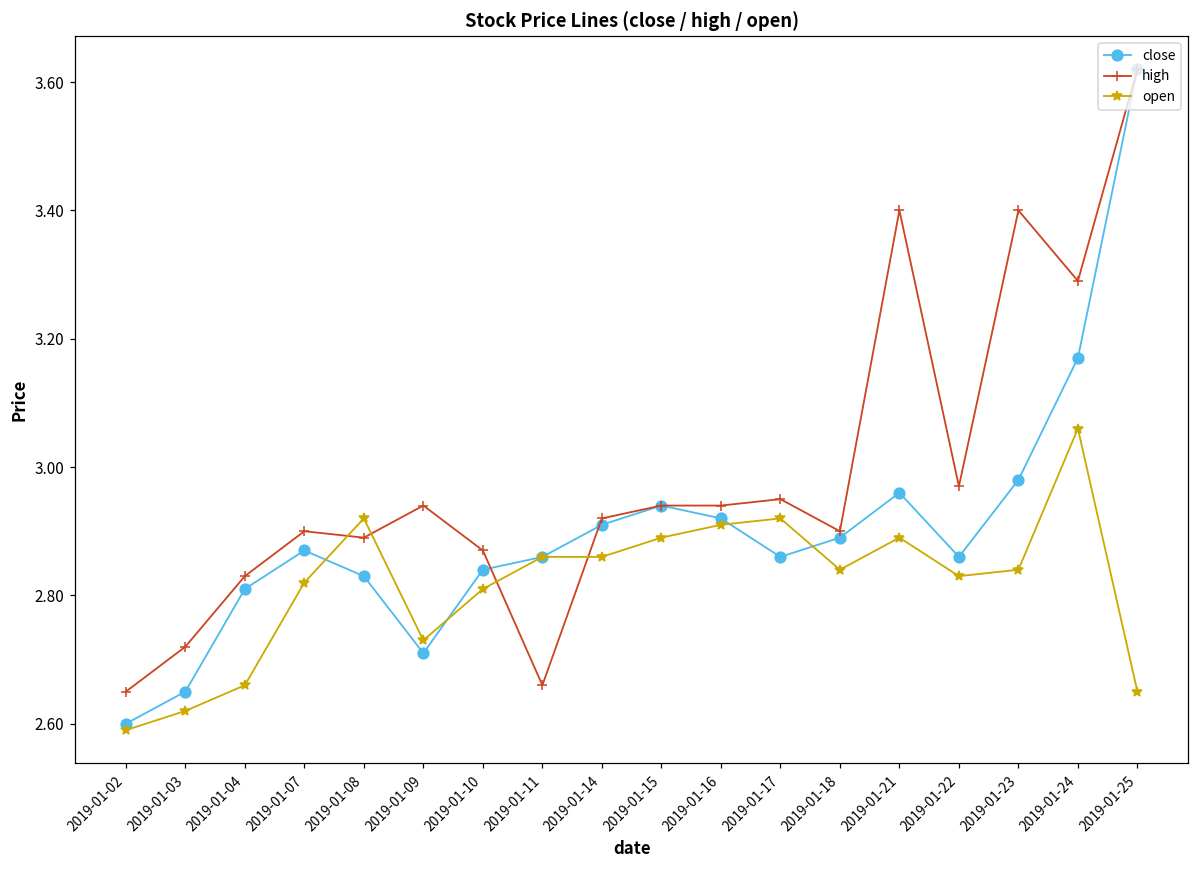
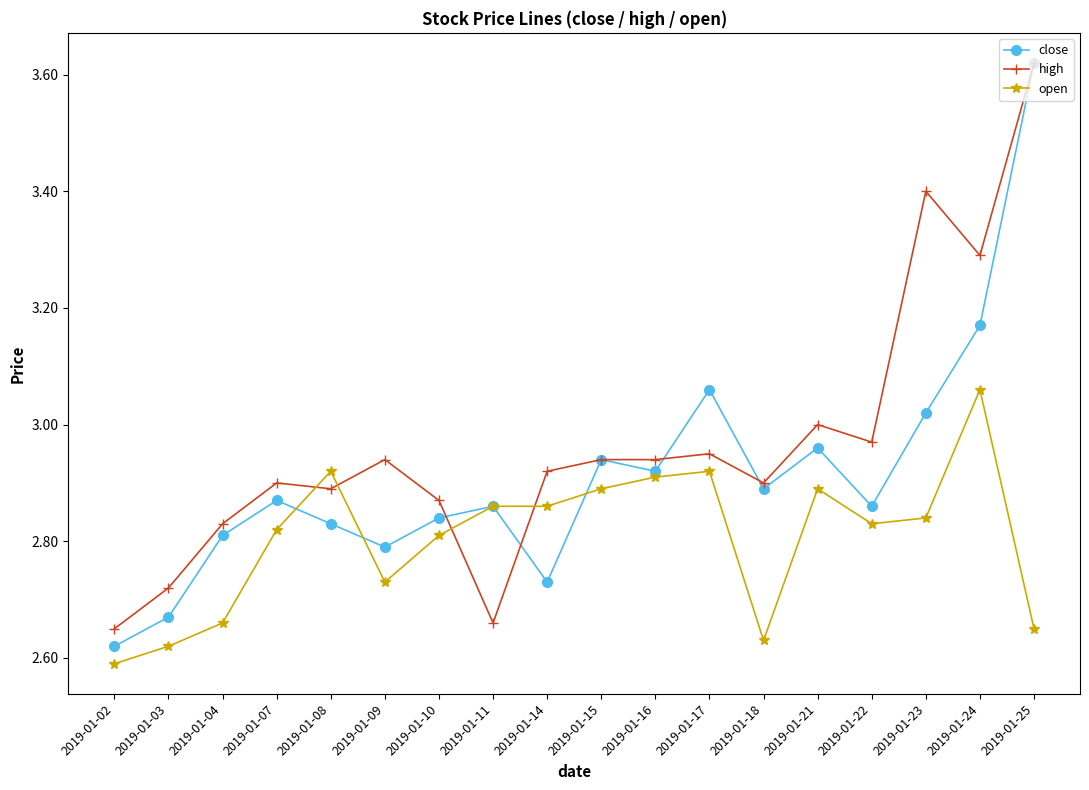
  {
    "close": {
-     "2019-01-02": 2.60,
-     "2019-01-03": 2.65,
+     "2019-01-02": 2.62,
+     "2019-01-03": 2.67,
      "2019-01-04": 2.81,
      "2019-01-07": 2.87,
      "2019-01-08": 2.83,
-     "2019-01-09": 2.71,
+     "2019-01-09": 2.79,
      "2019-01-10": 2.84,
-     "2019-01-14": 2.91,
+     "2019-01-14": 2.73,
      "2019-01-16": 2.92,
-     "2019-01-17": 2.86,
+     "2019-01-17": 3.06,
      "2019-01-18": 2.89,
      "2019-01-21": 2.96,
      "2019-01-22": 2.86,
-     "2019-01-23": 2.98,
+     "2019-01-23": 3.02,
      "2019-01-24": 3.17
    },
    "high": {
      "2019-01-02": 2.65,
      "2019-01-03": 2.72,
      "2019-01-04": 2.83,
      "2019-01-07": 2.9,
      "2019-01-08": 2.89,
      "2019-01-09": 2.94,
      "2019-01-10": 2.87,
      "2019-01-11": 2.66,
      "2019-01-14": 2.92,
      "2019-01-16": 2.94,
      "2019-01-17": 2.95,
      "2019-01-18": 2.9,
-     "2019-01-21": 3.4,
+     "2019-01-21": 3.0,
      "2019-01-22": 2.97,
      "2019-01-23": 3.4,
      "2019-01-24": 3.29
    },
    "open": {
      "2019-01-02": 2.59,
      "2019-01-03": 2.62,
      "2019-01-04": 2.66,
      "2019-01-07": 2.82,
      "2019-01-08": 2.92,
      "2019-01-09": 2.73,
      "2019-01-10": 2.81,
      "2019-01-14": 2.86,
      "2019-01-15": 2.89,
      "2019-01-16": 2.91,
      "2019-01-17": 2.92,
-     "2019-01-18": 2.84,
+     "2019-01-18": 2.63,
      "2019-01-21": 2.89,
      "2019-01-22": 2.83,
      "2019-01-23": 2.84,
      "2019-01-24": 3.06,
      "2019-01-25": 2.65
    }
  }
